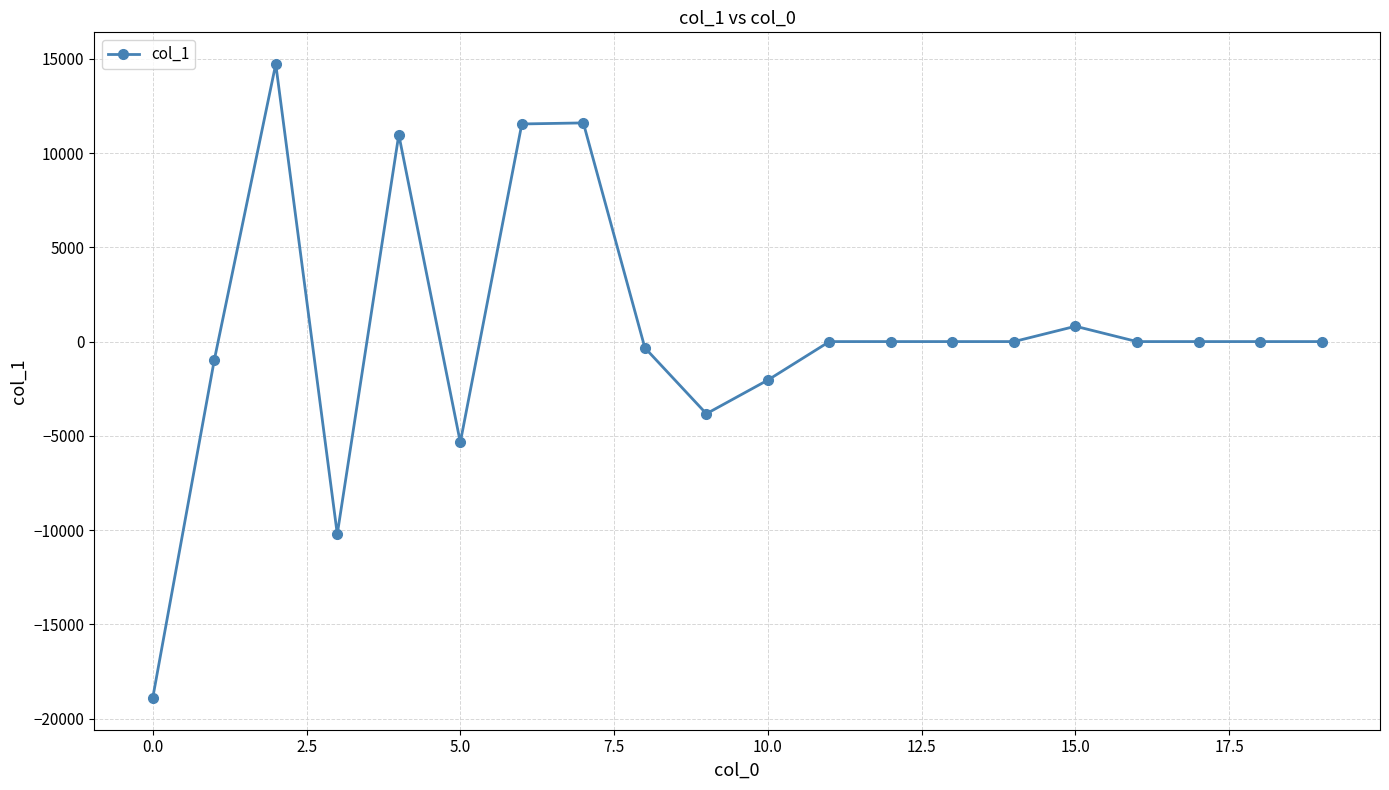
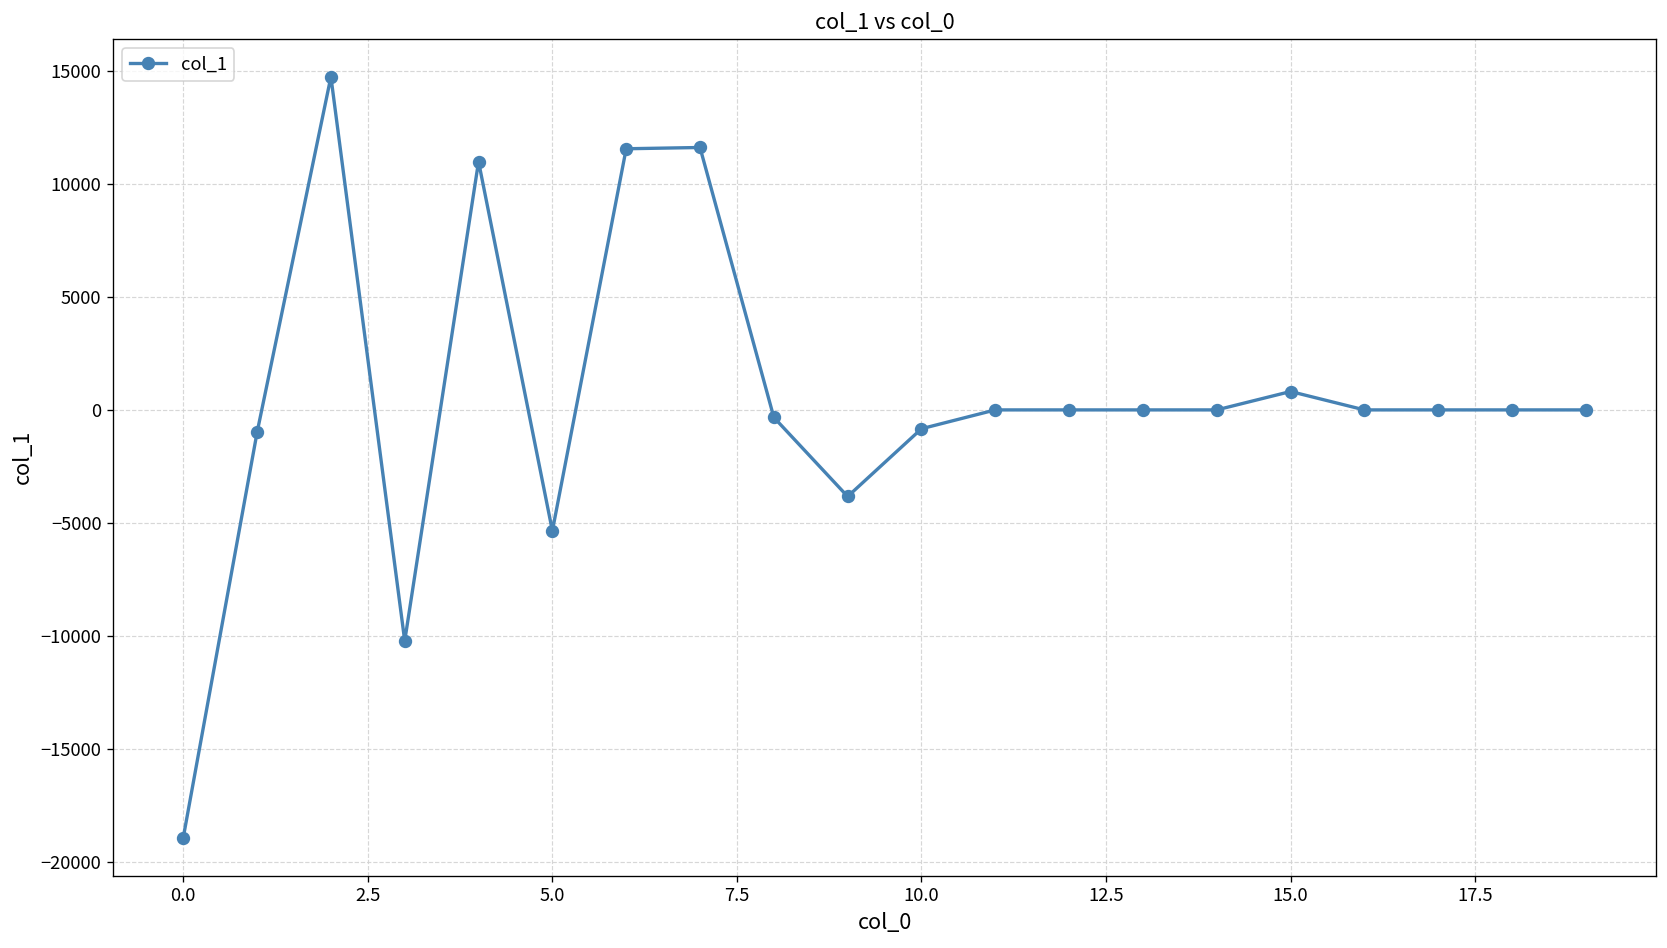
  {
    "0.0": -18900,
    "5.0": -5300,
-   "10.0": -2000,
+   "10.0": -800,
    "15.0": 800
  }
